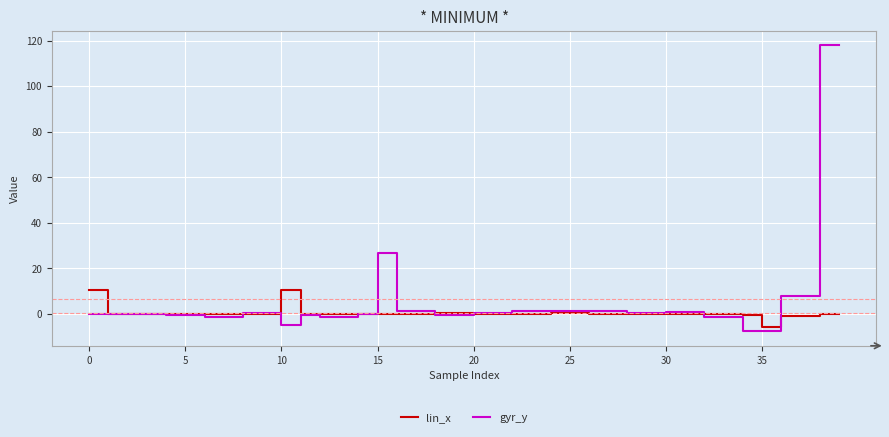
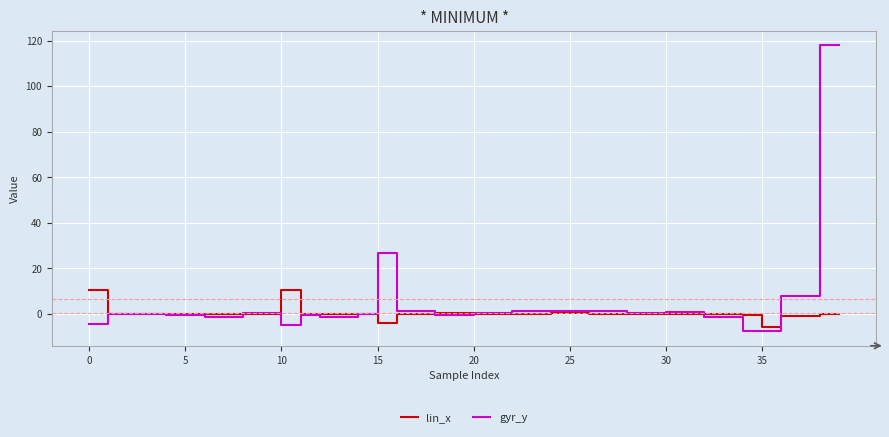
  {
    "lin_x": {
      "0": 10,
      "10": 10,
-     "15": 0,
+     "15": -4,
      "25": 0,
      "35": -6
    },
    "gyr_y": {
-     "0": 0,
+     "0": -5,
      "10": -5,
      "15": 27,
      "25": 1,
      "35": -8
    }
  }
